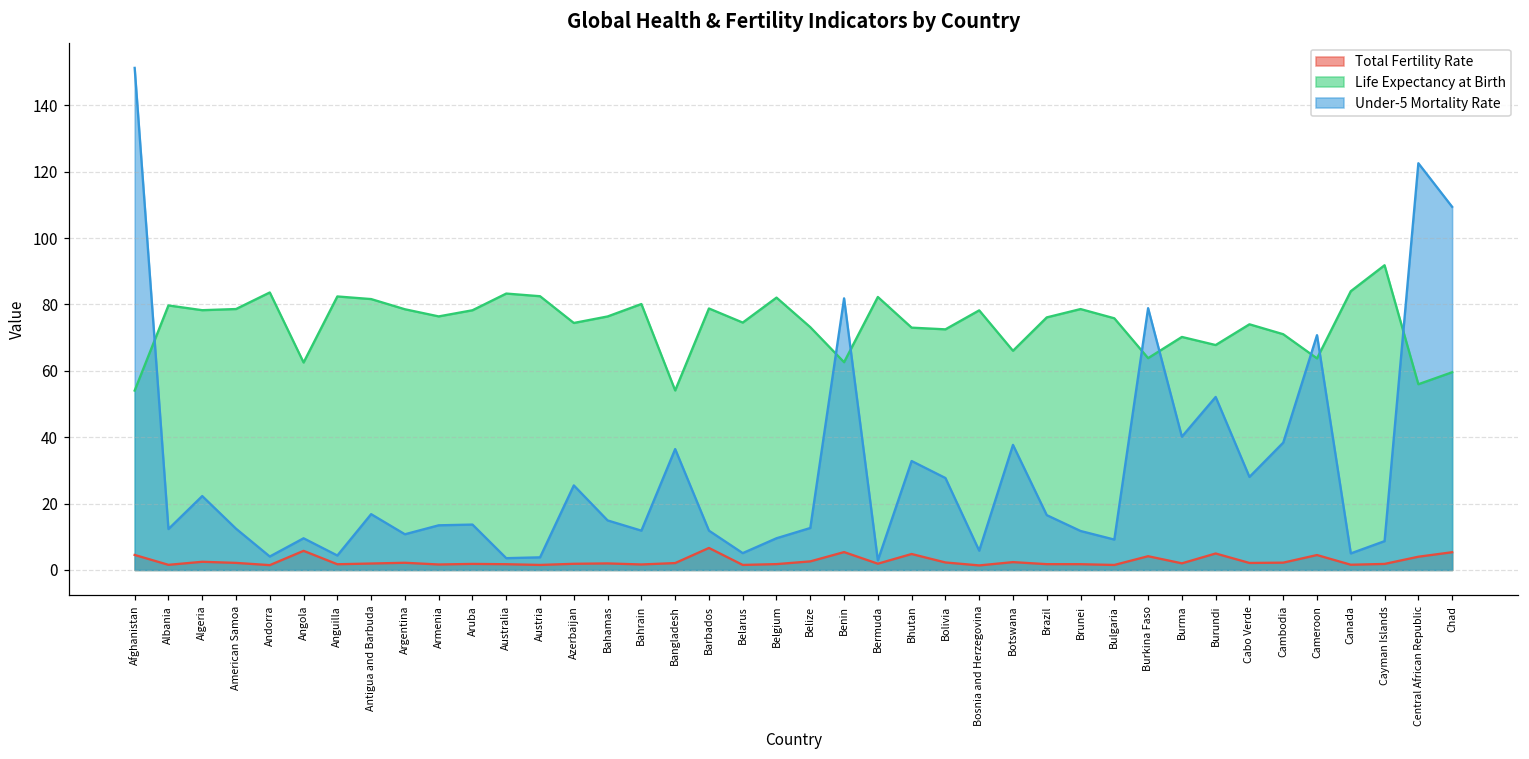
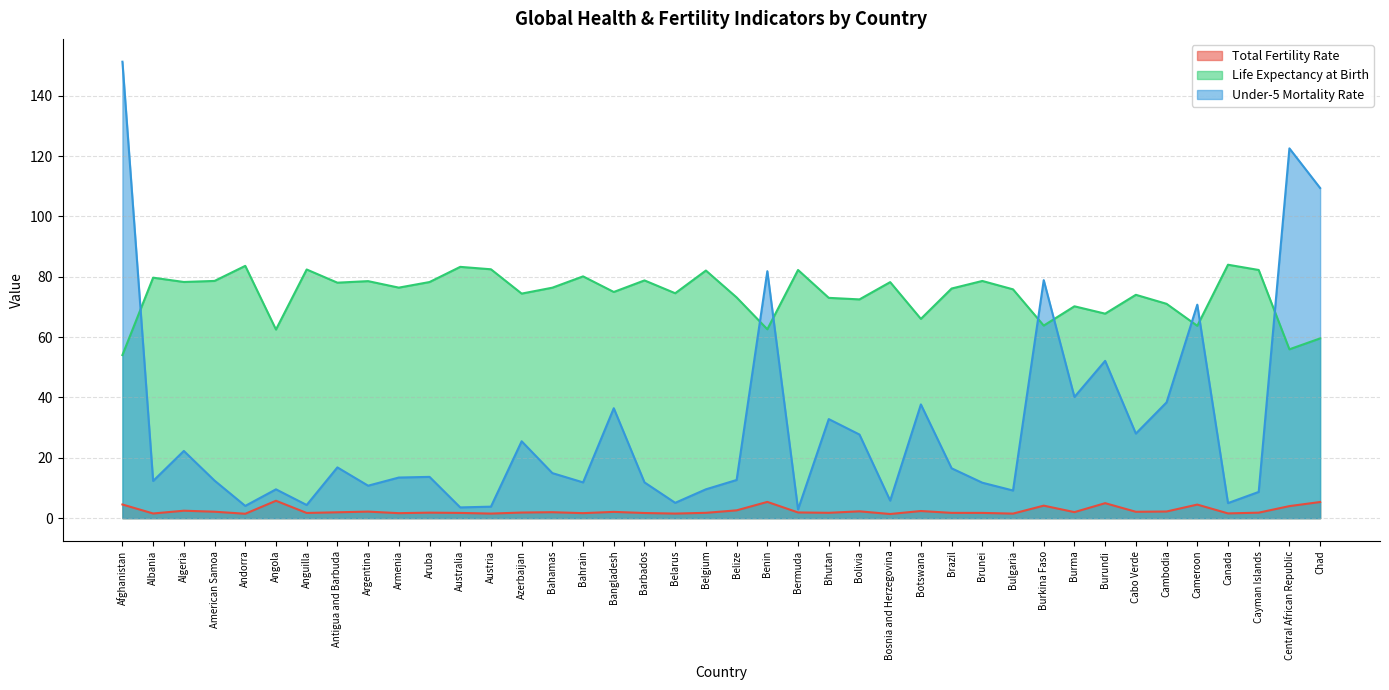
  {
    "Total Fertility Rate": {
      "Afghanistan": 5,
      "Albania": 2,
      "Algeria": 2,
      "American Samoa": 2,
      "Andorra": 1,
      "Angola": 6,
      "Anguilla": 2,
      "Antigua and Barbuda": 2,
      "Argentina": 2,
      "Armenia": 2,
      "Aruba": 2,
      "Australia": 2,
      "Austria": 2,
      "Azerbaijan": 2,
      "Bahamas": 2,
      "Bahrain": 2,
      "Bangladesh": 2,
-     "Barbados": 7,
+     "Barbados": 2,
      "Belarus": 2,
      "Belgium": 2,
      "Belize": 3,
      "Benin": 5,
      "Bermuda": 2,
-     "Bhutan": 5,
+     "Bhutan": 2,
      "Bolivia": 2,
      "Bosnia and Herzegovina": 1,
      "Botswana": 2,
      "Brazil": 2,
      "Brunei": 2,
      "Bulgaria": 2,
      "Burkina Faso": 4,
      "Burma": 2,
      "Burundi": 5,
      "Cabo Verde": 2,
      "Cambodia": 2,
      "Cameroon": 4,
      "Canada": 2,
      "Cayman Islands": 2,
      "Central African Republic": 4,
      "Chad": 5
    },
    "Life Expectancy at Birth": {
      "Afghanistan": 54,
      "Albania": 80,
      "Algeria": 78,
      "American Samoa": 79,
      "Andorra": 84,
      "Angola": 63,
      "Anguilla": 82,
-     "Antigua and Barbuda": 82,
+     "Antigua and Barbuda": 78,
      "Argentina": 79,
      "Armenia": 76,
      "Aruba": 78,
      "Australia": 83,
      "Austria": 82,
      "Azerbaijan": 74,
      "Bahamas": 76,
      "Bahrain": 80,
-     "Bangladesh": 54,
+     "Bangladesh": 75,
      "Barbados": 79,
      "Belarus": 75,
      "Belgium": 82,
      "Belize": 73,
      "Benin": 63,
      "Bermuda": 82,
      "Bhutan": 73,
      "Bolivia": 73,
      "Bosnia and Herzegovina": 78,
      "Botswana": 66,
      "Brazil": 76,
      "Brunei": 79,
      "Bulgaria": 76,
      "Burkina Faso": 64,
      "Burma": 70,
      "Burundi": 68,
      "Cabo Verde": 74,
      "Cambodia": 71,
      "Cameroon": 64,
      "Canada": 84,
-     "Cayman Islands": 92,
+     "Cayman Islands": 82,
      "Central African Republic": 56,
      "Chad": 60
    },
    "Under-5 Mortality Rate": {
      "Afghanistan": 151,
      "Albania": 12,
      "Algeria": 22,
      "American Samoa": 12,
      "Andorra": 4,
      "Angola": 10,
      "Anguilla": 4,
      "Antigua and Barbuda": 17,
      "Argentina": 11,
      "Armenia": 13,
      "Aruba": 14,
      "Australia": 4,
      "Austria": 4,
      "Azerbaijan": 25,
      "Bahamas": 15,
      "Bahrain": 12,
      "Bangladesh": 36,
      "Barbados": 12,
      "Belarus": 5,
      "Belgium": 10,
      "Belize": 13,
      "Benin": 82,
      "Bermuda": 3,
      "Bhutan": 33,
      "Bolivia": 28,
      "Bosnia and Herzegovina": 6,
      "Botswana": 38,
      "Brazil": 17,
      "Brunei": 12,
      "Bulgaria": 9,
      "Burkina Faso": 79,
      "Burma": 40,
      "Burundi": 52,
      "Cabo Verde": 28,
      "Cambodia": 38,
      "Cameroon": 71,
      "Canada": 5,
      "Cayman Islands": 9,
      "Central African Republic": 123,
      "Chad": 109
    }
  }
